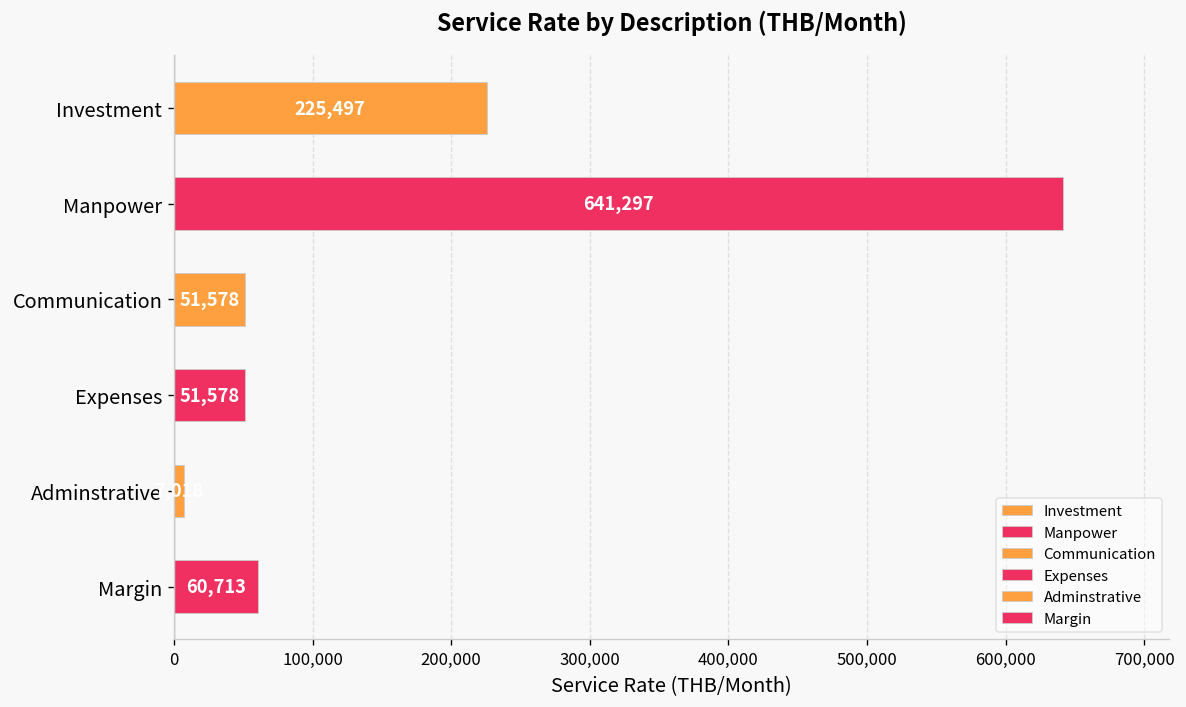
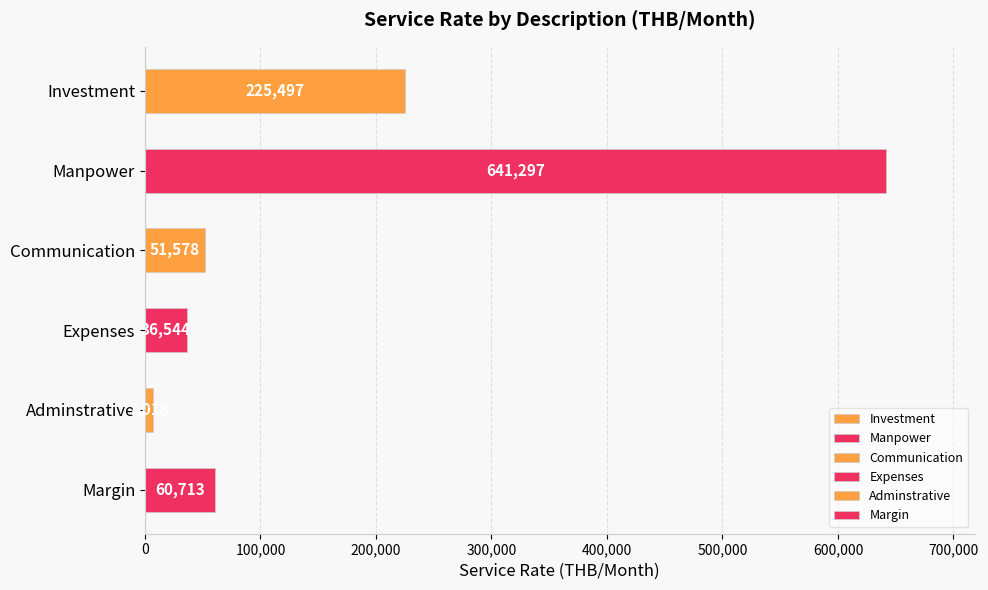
  {
    "Investment": "225,497",
    "Manpower": "641,297",
    "Communication": "51,578",
-   "Expenses": "51,578",
+   "Expenses": "36,544",
    "Margin": "60,713"
  }
